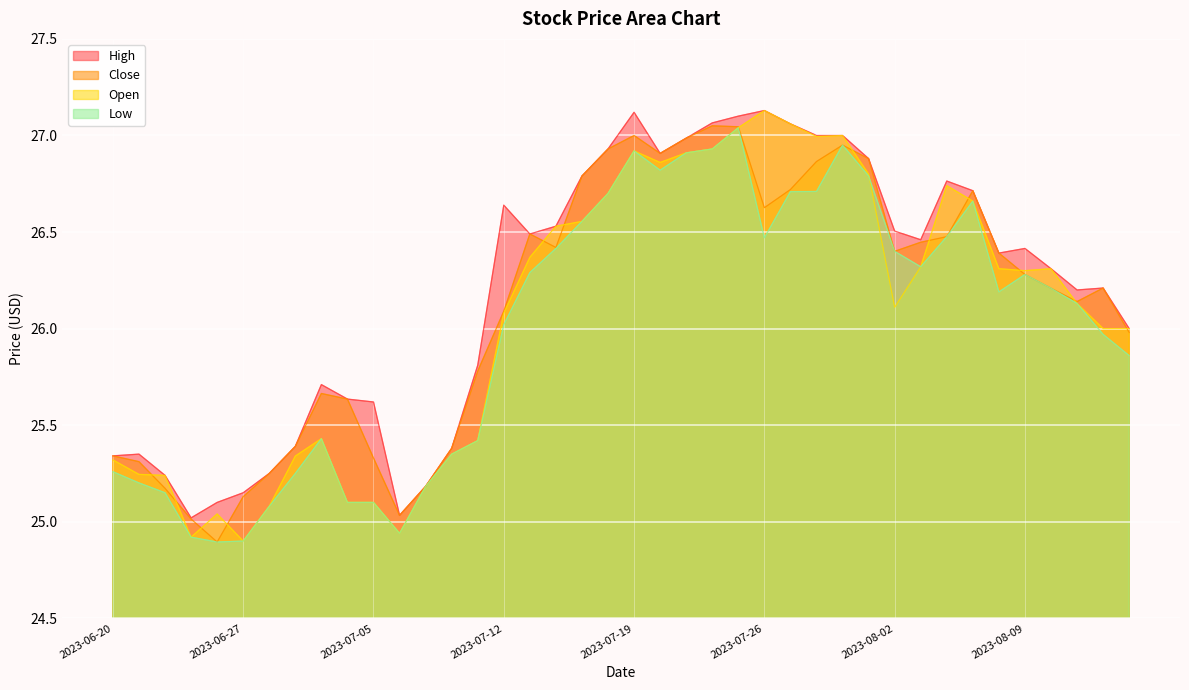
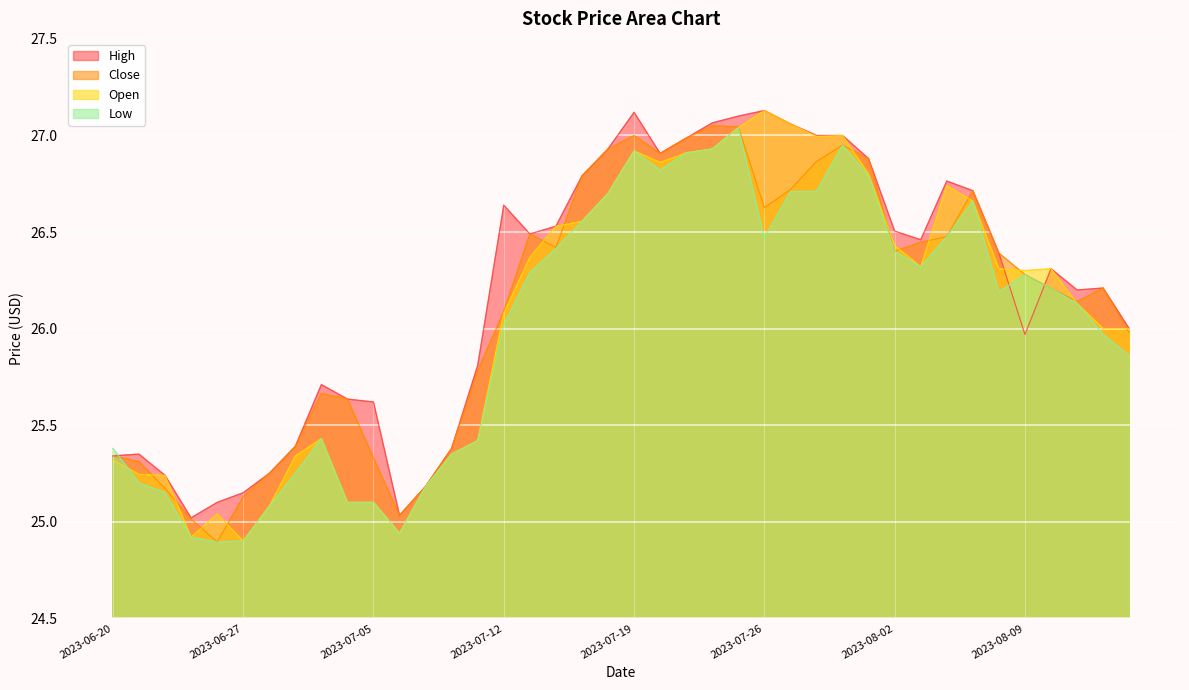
  {
    "High": {
      "2023-06-27": 25.15,
      "2023-07-05": 25.62,
      "2023-07-12": 26.64,
      "2023-07-19": 27.12,
      "2023-08-02": 26.51,
-     "2023-08-09": 26.42
+     "2023-08-09": 25.97
    },
    "Close": {
      "2023-06-27": 25.13,
      "2023-07-05": 25.33,
      "2023-07-19": 27.00,
      "2023-07-26": 26.63
    },
    "Open": {
      "2023-06-20": 25.32,
-     "2023-08-02": 26.11,
+     "2023-08-02": 26.43,
      "2023-08-09": 26.30
    },
    "Low": {
-     "2023-06-20": 25.26,
+     "2023-06-20": 25.38,
      "2023-07-12": 26.02,
      "2023-07-26": 26.47
    }
  }
